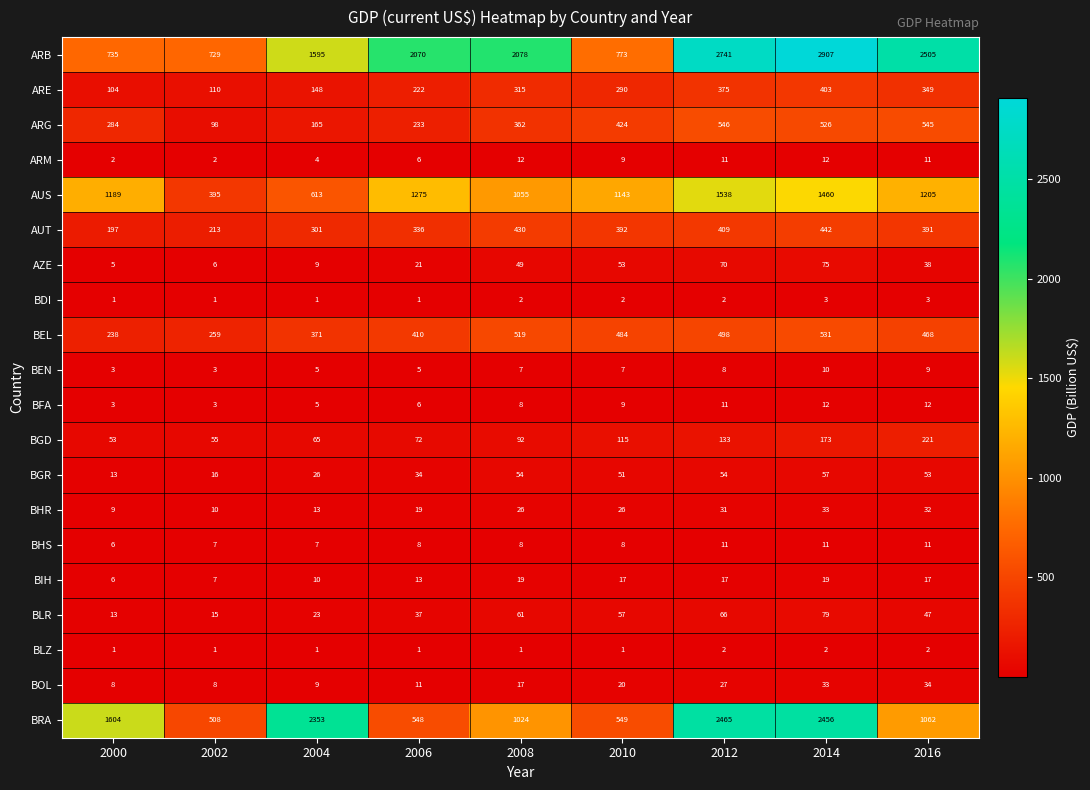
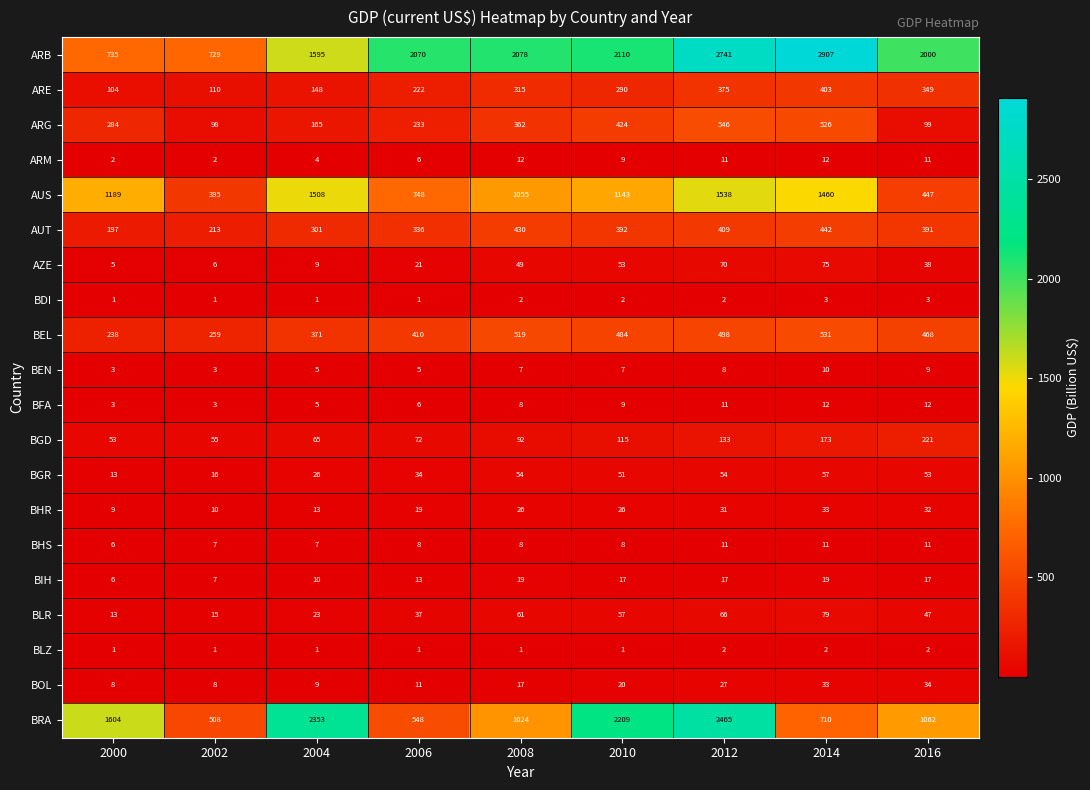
  {
    "ARB": {
      "2000": 735,
      "2002": 729,
      "2004": 1595,
      "2006": 2070,
      "2008": 2078,
-     "2010": 773,
+     "2010": 2110,
      "2012": 2741,
      "2014": 2907,
-     "2016": 2505
+     "2016": 2000
    },
    "ARE": {
      "2000": 104,
      "2002": 110,
      "2004": 148,
      "2006": 222,
      "2008": 315,
      "2010": 290,
      "2012": 375,
      "2014": 403,
      "2016": 349
    },
    "ARG": {
      "2000": 284,
      "2002": 98,
      "2004": 165,
      "2006": 233,
      "2008": 362,
      "2010": 424,
      "2012": 546,
      "2014": 526,
-     "2016": 545
+     "2016": 99
    },
    "ARM": {
      "2000": 2,
      "2002": 2,
      "2004": 4,
      "2006": 6,
      "2008": 12,
      "2010": 9,
      "2012": 11,
      "2014": 12,
      "2016": 11
    },
    "AUS": {
      "2000": 1189,
      "2002": 395,
-     "2004": 613,
-     "2006": 1275,
+     "2004": 1508,
+     "2006": 748,
      "2008": 1055,
      "2010": 1143,
      "2012": 1538,
      "2014": 1460,
-     "2016": 1205
+     "2016": 447
    },
    "AUT": {
      "2000": 197,
      "2002": 213,
      "2004": 301,
      "2006": 336,
      "2008": 430,
      "2010": 392,
      "2012": 409,
      "2014": 442,
      "2016": 391
    },
    "AZE": {
      "2000": 5,
      "2002": 6,
      "2004": 9,
      "2006": 21,
      "2008": 49,
      "2010": 53,
      "2012": 70,
      "2014": 75,
      "2016": 38
    },
    "BDI": {
      "2000": 1,
      "2002": 1,
      "2004": 1,
      "2006": 1,
      "2008": 2,
      "2010": 2,
      "2012": 2,
      "2014": 3,
      "2016": 3
    },
    "BEL": {
      "2000": 238,
      "2002": 259,
      "2004": 371,
      "2006": 410,
      "2008": 519,
      "2010": 484,
      "2012": 498,
      "2014": 531,
      "2016": 468
    },
    "BEN": {
      "2000": 3,
      "2002": 3,
      "2004": 5,
      "2006": 5,
      "2008": 7,
      "2010": 7,
      "2012": 8,
      "2014": 10,
      "2016": 9
    },
    "BFA": {
      "2000": 3,
      "2002": 3,
      "2004": 5,
      "2006": 6,
      "2008": 8,
      "2010": 9,
      "2012": 11,
      "2014": 12,
      "2016": 12
    },
    "BGD": {
      "2000": 53,
      "2002": 55,
      "2004": 65,
      "2006": 72,
      "2008": 92,
      "2010": 115,
      "2012": 133,
      "2014": 173,
      "2016": 221
    },
    "BGR": {
      "2000": 13,
      "2002": 16,
      "2004": 26,
      "2006": 34,
      "2008": 54,
      "2010": 51,
      "2012": 54,
      "2014": 57,
      "2016": 53
    },
    "BHR": {
      "2000": 9,
      "2002": 10,
      "2004": 13,
      "2006": 19,
      "2008": 26,
      "2010": 26,
      "2012": 31,
      "2014": 33,
      "2016": 32
    },
    "BHS": {
      "2000": 6,
      "2002": 7,
      "2004": 7,
      "2006": 8,
      "2008": 8,
      "2010": 8,
      "2012": 11,
      "2014": 11,
      "2016": 11
    },
    "BIH": {
      "2000": 6,
      "2002": 7,
      "2004": 10,
      "2006": 13,
      "2008": 19,
      "2010": 17,
      "2012": 17,
      "2014": 19,
      "2016": 17
    },
    "BLR": {
      "2000": 13,
      "2002": 15,
      "2004": 23,
      "2006": 37,
      "2008": 61,
      "2010": 57,
      "2012": 66,
      "2014": 79,
      "2016": 47
    },
    "BLZ": {
      "2000": 1,
      "2002": 1,
      "2004": 1,
      "2006": 1,
      "2008": 1,
      "2010": 1,
      "2012": 2,
      "2014": 2,
      "2016": 2
    },
    "BOL": {
      "2000": 8,
      "2002": 8,
      "2004": 9,
      "2006": 11,
      "2008": 17,
      "2010": 20,
      "2012": 27,
      "2014": 33,
      "2016": 34
    },
    "BRA": {
      "2000": 1604,
      "2002": 508,
      "2004": 2353,
      "2006": 548,
      "2008": 1024,
-     "2010": 549,
+     "2010": 2209,
      "2012": 2465,
-     "2014": 2456,
+     "2014": 710,
      "2016": 1062
    }
  }
